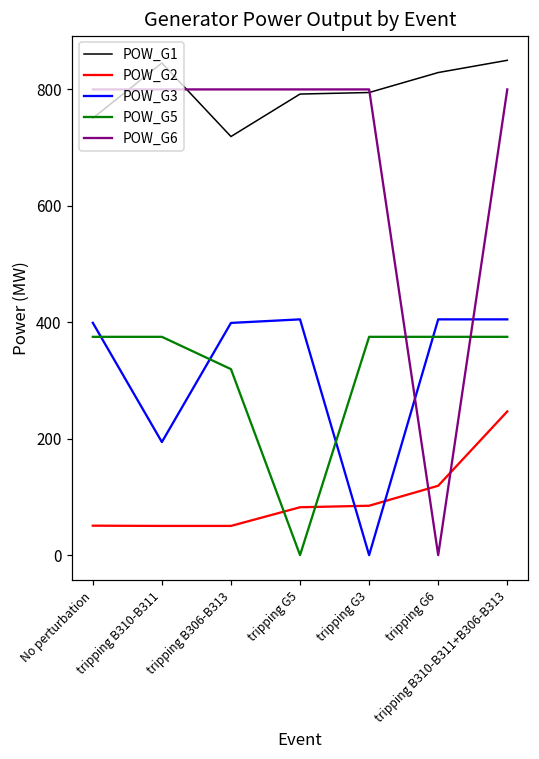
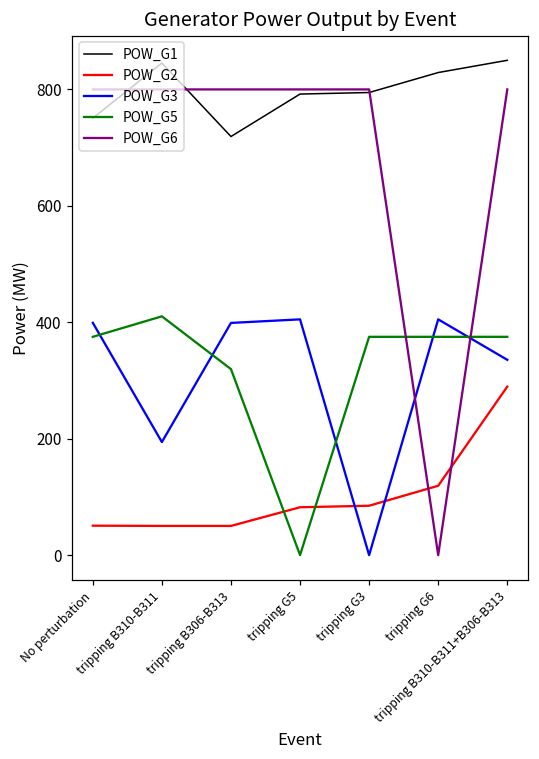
  {
    "POW_G1": {
      "tripping B306-B313": 720,
      "tripping G5": 790,
      "tripping G3": 790,
      "tripping G6": 830,
      "tripping B310-B311+B306-B313": 850
    },
    "POW_G2": {
      "No perturbation": 50,
      "tripping B310-B311": 50,
      "tripping B306-B313": 50,
      "tripping G5": 80,
      "tripping G3": 80,
      "tripping G6": 120,
-     "tripping B310-B311+B306-B313": 250
+     "tripping B310-B311+B306-B313": 290
    },
    "POW_G3": {
      "No perturbation": 400,
      "tripping B310-B311": 190,
      "tripping B306-B313": 400,
      "tripping G5": 410,
      "tripping G3": 0,
      "tripping G6": 410,
-     "tripping B310-B311+B306-B313": 410
+     "tripping B310-B311+B306-B313": 340
    },
    "POW_G5": {
      "No perturbation": 380,
-     "tripping B310-B311": 380,
+     "tripping B310-B311": 410,
      "tripping B306-B313": 320,
      "tripping G5": 0,
      "tripping G3": 380,
      "tripping G6": 380,
      "tripping B310-B311+B306-B313": 380
    },
    "POW_G6": {
      "tripping B306-B313": 800,
      "tripping G5": 800,
      "tripping G3": 800,
      "tripping G6": 0,
      "tripping B310-B311+B306-B313": 800
    }
  }
